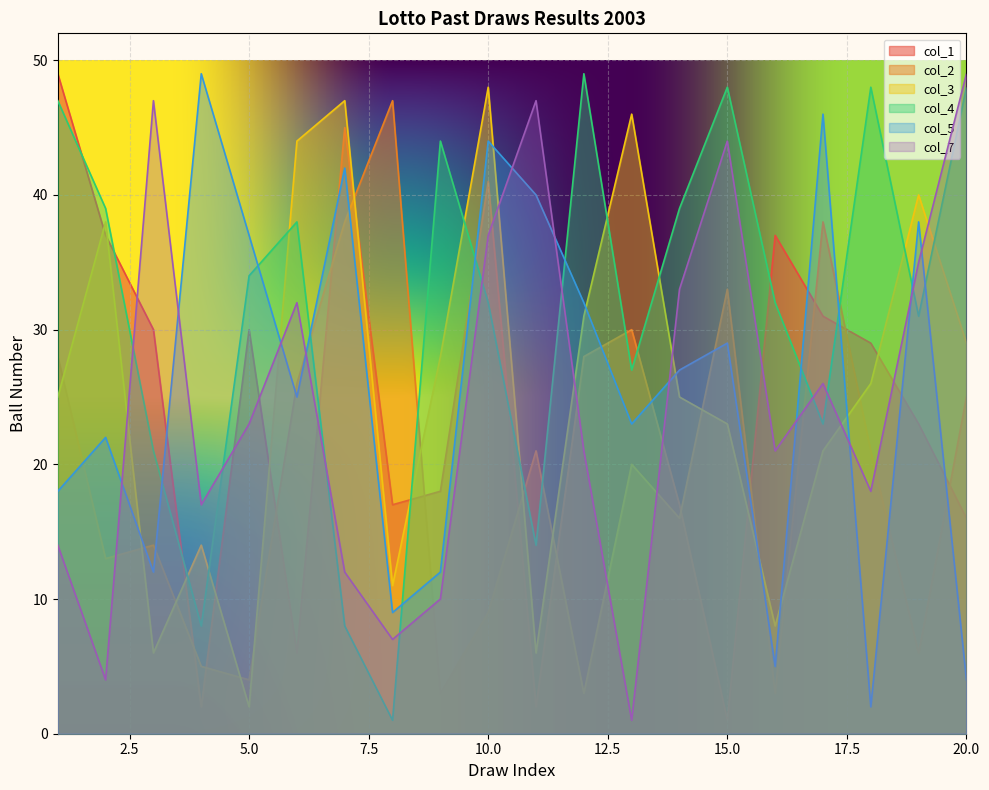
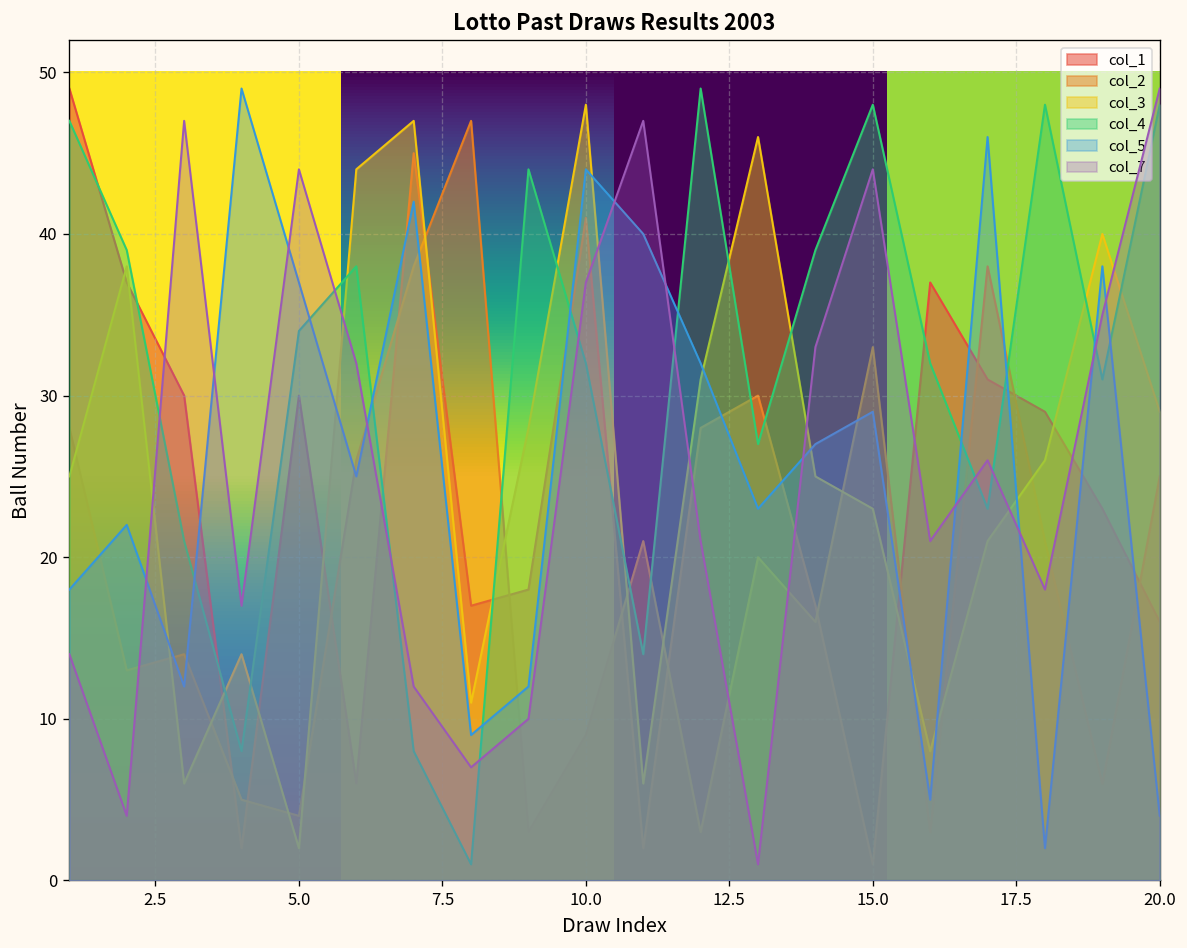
  {
    "col_4": {
      "5.0": 34,
      "10.0": 32,
      "15.0": 48,
      "20.0": 48
    },
    "col_5": {
      "5.0": 37,
      "10.0": 44,
      "15.0": 29,
      "20.0": 4
    },
    "col_7": {
-     "5.0": 23,
+     "5.0": 44,
      "10.0": 37,
      "15.0": 44,
      "20.0": 49
    }
  }
